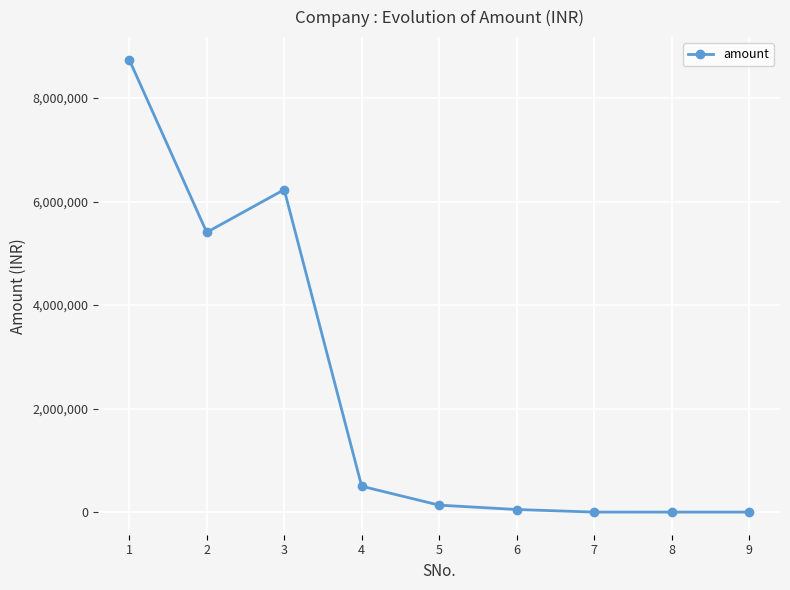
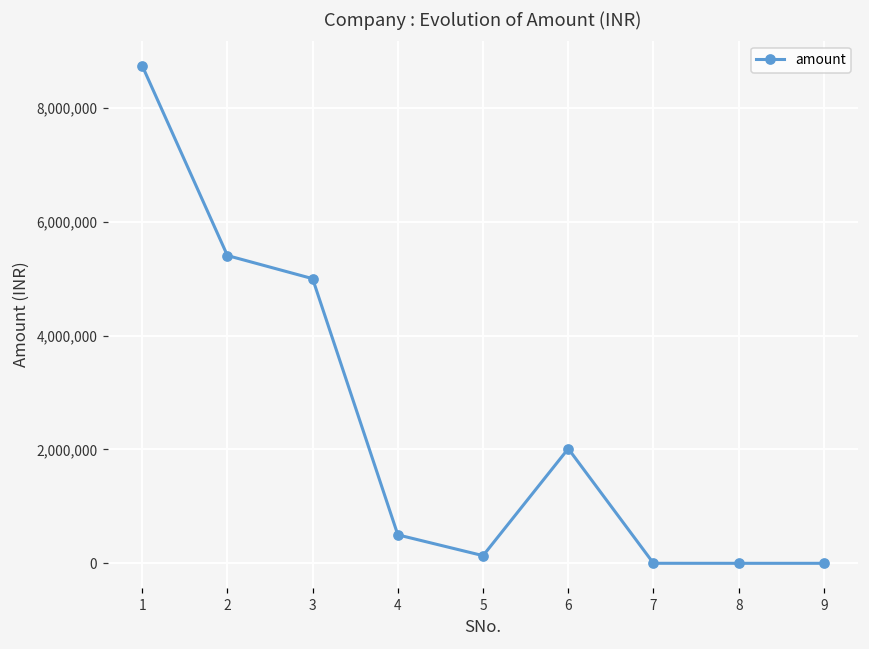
  {
    "1": "8,700,000",
    "2": "5,400,000",
-   "3": "6,200,000",
+   "3": "5,000,000",
    "4": "500,000",
    "5": "100,000",
-   "6": "100,000",
+   "6": "2,000,000",
    "7": "0",
    "8": "0",
    "9": "0"
  }
